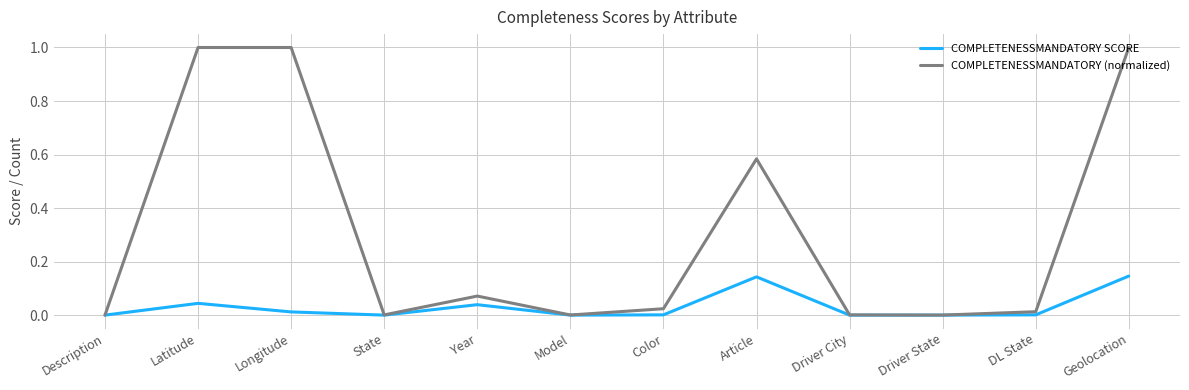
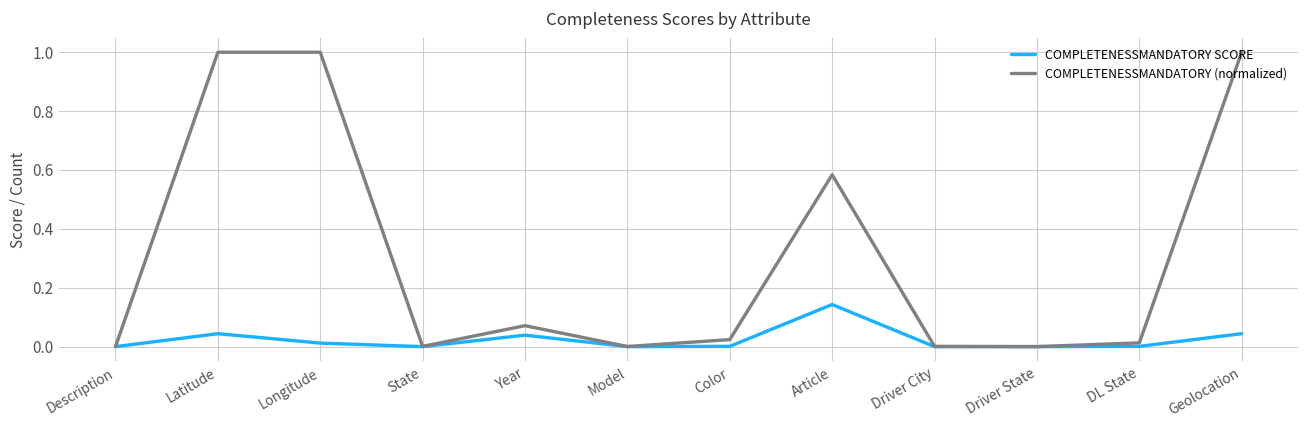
  {
    "COMPLETENESSMANDATORY SCORE": {
      "Latitude": 0.04,
      "Longitude": 0.01,
      "Year": 0.04,
      "Color": 0.00,
      "Article": 0.14,
      "DL State": 0.00,
-     "Geolocation": 0.15
+     "Geolocation": 0.04
    },
    "COMPLETENESSMANDATORY (normalized)": {
      "Latitude": 1.00,
      "Longitude": 1.00,
      "Year": 0.07,
      "Color": 0.02,
      "Article": 0.58,
      "DL State": 0.01,
      "Geolocation": 1.00
    }
  }
